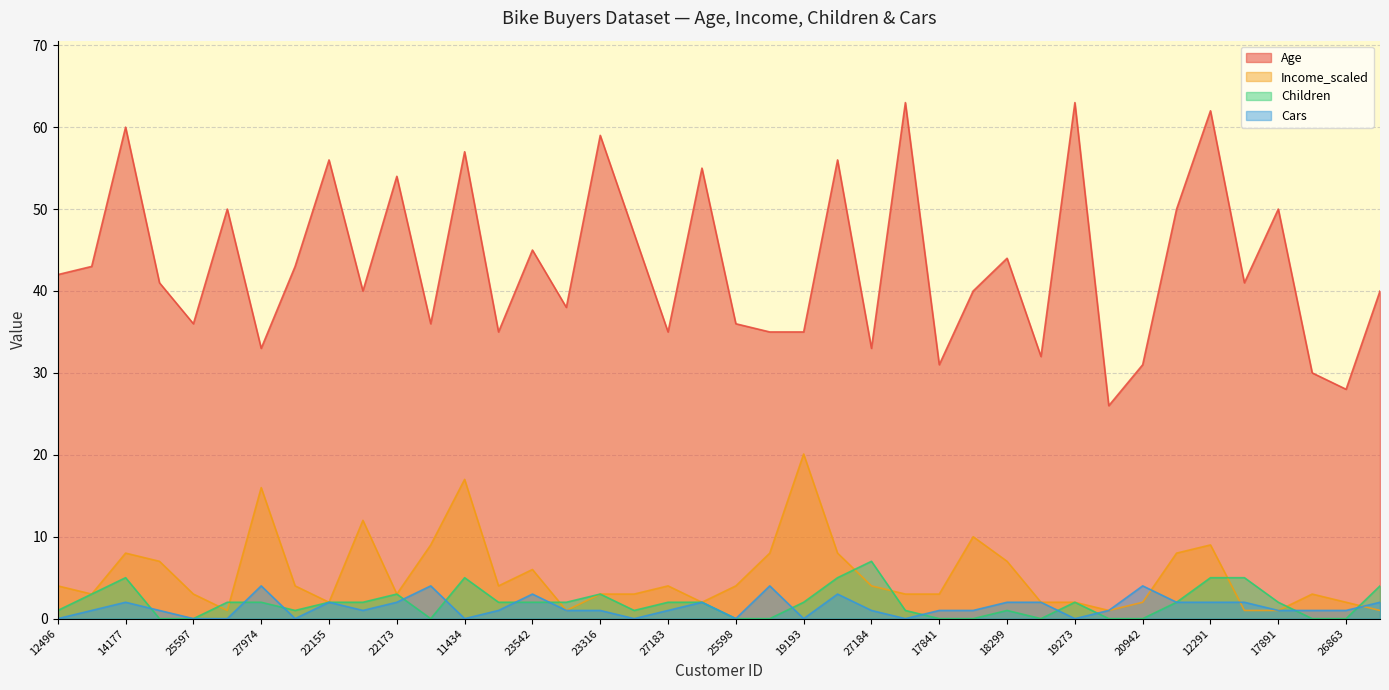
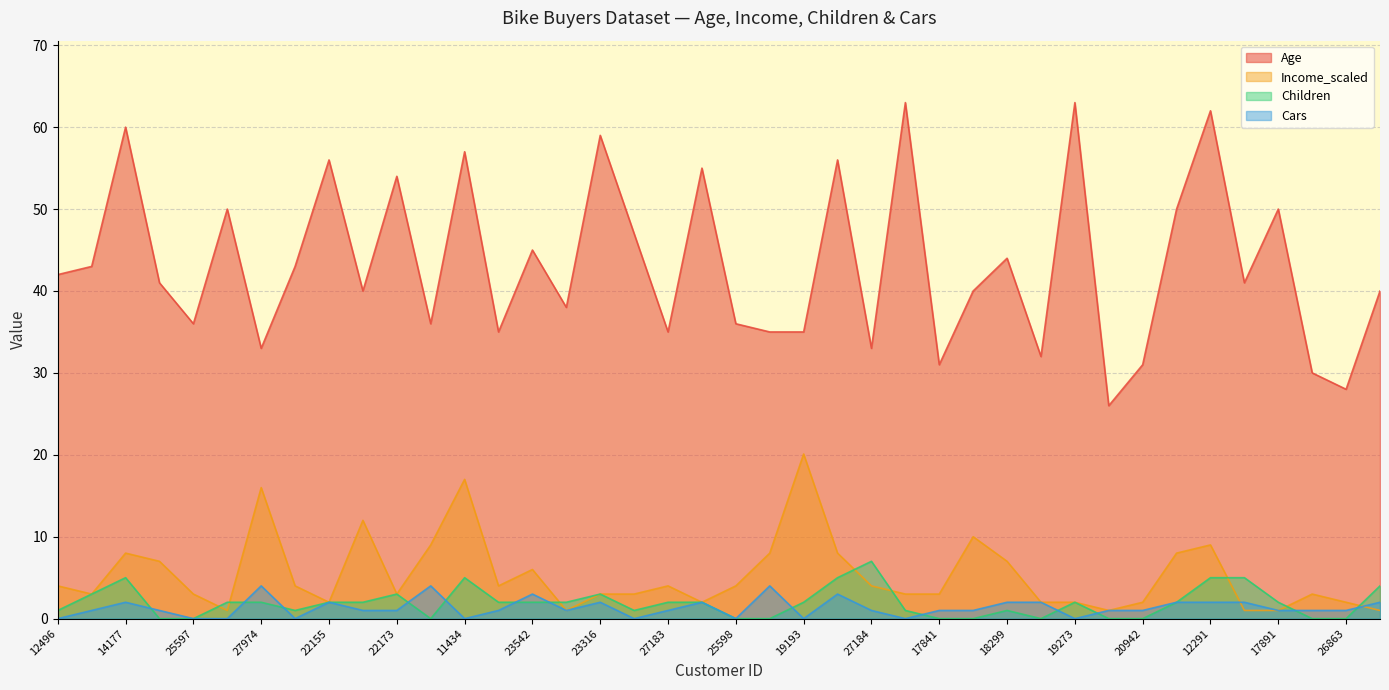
  {
    "Age": {
      "12496": 42,
      "14177": 60,
      "25597": 36,
      "27974": 33,
      "22155": 56,
      "22173": 54,
      "11434": 57,
      "23542": 45,
      "23316": 59,
      "27183": 35,
      "25598": 36,
      "19193": 35,
      "27184": 33,
      "17841": 31,
      "18299": 44,
      "19273": 63,
      "20942": 31,
      "12291": 62,
      "17891": 50,
      "26863": 28
    },
    "Income_scaled": {
      "12496": 4,
      "14177": 8,
      "25597": 3,
      "27974": 16,
      "11434": 17,
      "23542": 6,
      "27183": 4,
      "25598": 4,
      "19193": 20,
      "27184": 4,
      "17841": 3,
      "18299": 7,
      "20942": 2,
      "12291": 9,
      "26863": 2
    },
    "Children": {
      "12496": 1,
      "14177": 5,
      "27974": 2,
      "11434": 5,
      "23542": 2,
      "27183": 2,
      "19193": 2,
      "27184": 7,
      "17841": 0,
      "18299": 1,
      "20942": 0,
      "12291": 5,
      "17891": 2,
      "26863": 0
    },
    "Cars": {
      "12496": 0,
      "14177": 2,
      "27974": 4,
-     "22173": 2,
+     "22173": 1,
      "11434": 0,
      "23542": 3,
-     "23316": 1,
+     "23316": 2,
      "27183": 1,
      "19193": 0,
      "27184": 1,
      "17841": 1,
      "18299": 2,
      "19273": 0,
-     "20942": 4,
+     "20942": 1,
      "12291": 2,
      "26863": 1
    }
  }
